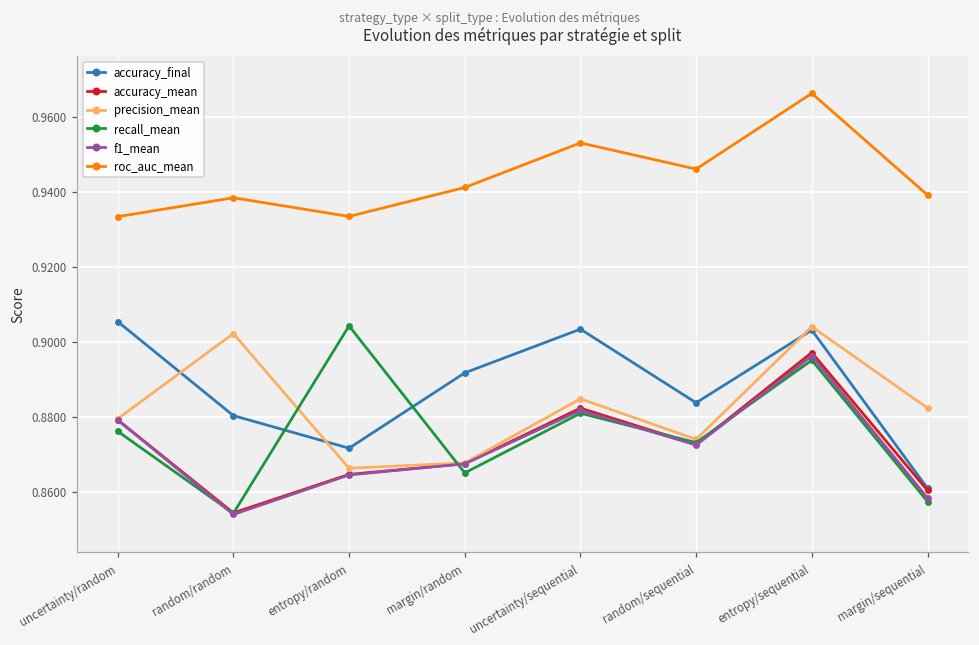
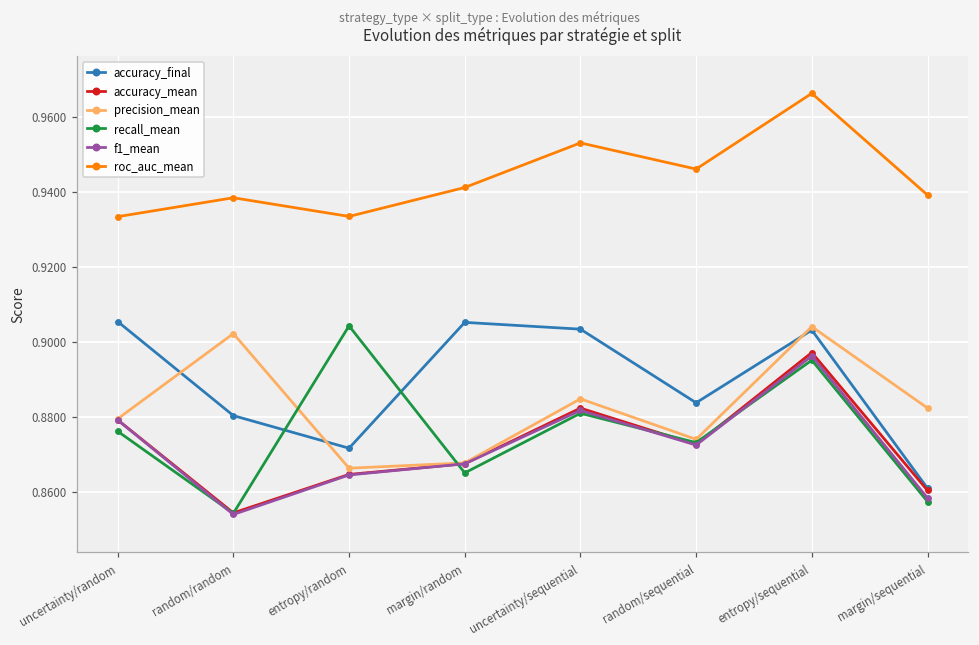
  {
    "accuracy_final": {
      "uncertainty/random": 0.905,
      "random/random": 0.880,
      "entropy/random": 0.872,
-     "margin/random": 0.892,
+     "margin/random": 0.905,
      "uncertainty/sequential": 0.903,
      "random/sequential": 0.884,
      "entropy/sequential": 0.903
    },
    "accuracy_mean": {
      "entropy/sequential": 0.897
    },
    "precision_mean": {
      "random/random": 0.902,
      "entropy/random": 0.866,
      "uncertainty/sequential": 0.885,
      "random/sequential": 0.874,
      "entropy/sequential": 0.904,
      "margin/sequential": 0.882
    },
    "recall_mean": {
      "uncertainty/random": 0.876,
      "entropy/random": 0.904,
      "margin/random": 0.865,
      "uncertainty/sequential": 0.881,
      "entropy/sequential": 0.895,
      "margin/sequential": 0.857
    },
    "f1_mean": {
      "entropy/sequential": 0.896,
      "margin/sequential": 0.858
    },
    "roc_auc_mean": {
      "uncertainty/random": 0.933,
      "random/random": 0.938,
      "entropy/random": 0.933,
      "margin/random": 0.941,
      "uncertainty/sequential": 0.953,
      "random/sequential": 0.946,
      "entropy/sequential": 0.966,
      "margin/sequential": 0.939
    }
  }
